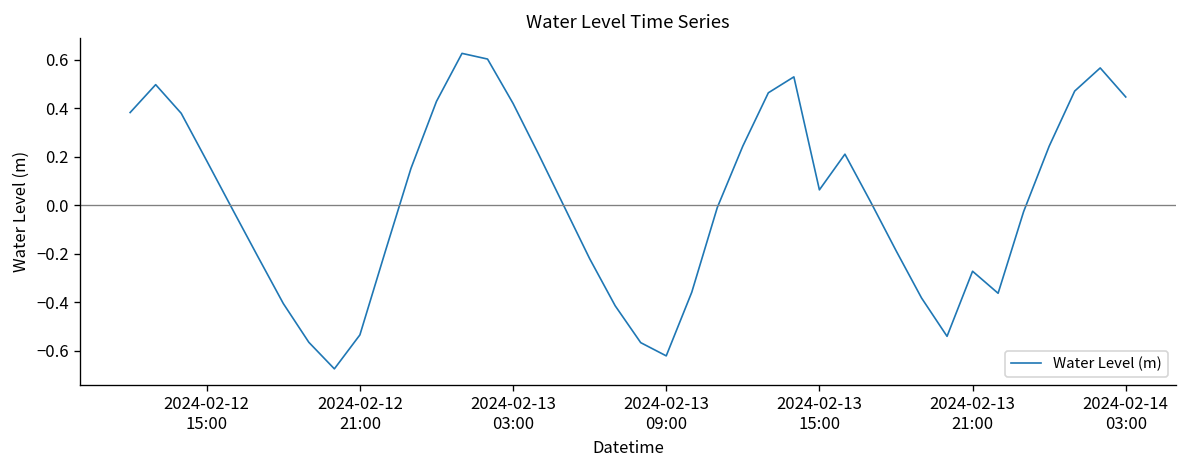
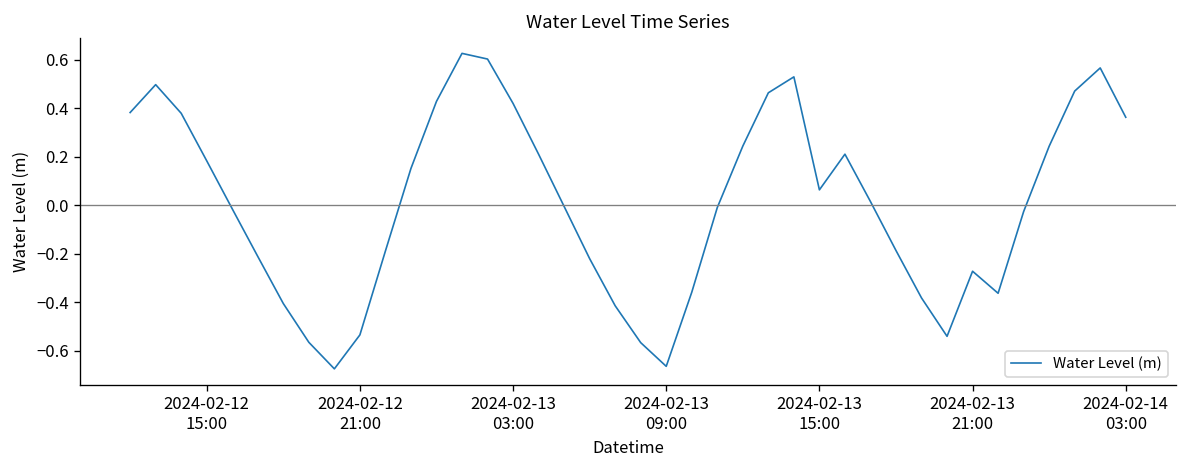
  {
    "2024-02-12 15:00": 0.18,
    "2024-02-12 21:00": -0.53,
    "2024-02-13 03:00": 0.42,
-   "2024-02-13 09:00": -0.62,
+   "2024-02-13 09:00": -0.66,
    "2024-02-13 15:00": 0.06,
    "2024-02-13 21:00": -0.27,
-   "2024-02-14 03:00": 0.45
+   "2024-02-14 03:00": 0.36
  }
